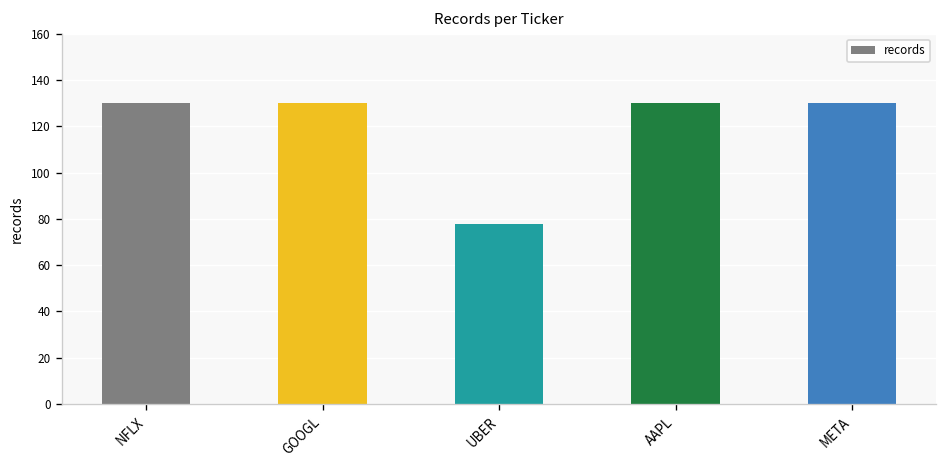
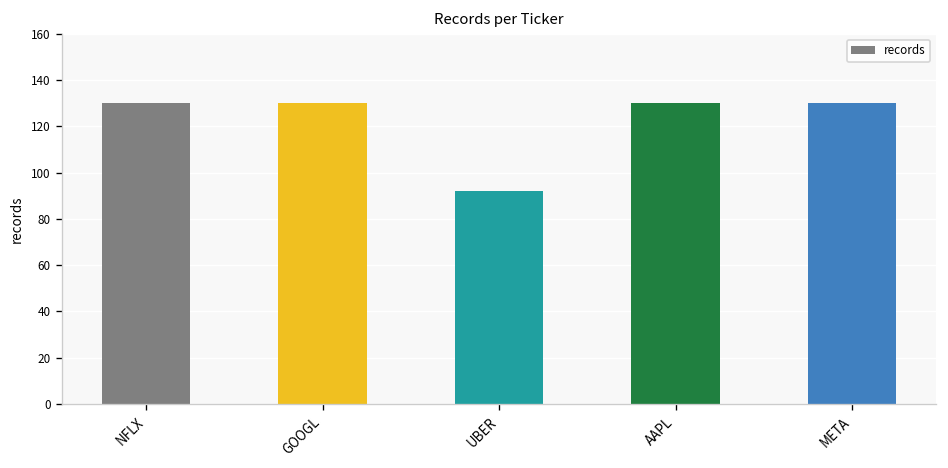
  {
    "NFLX": 130,
    "GOOGL": 130,
-   "UBER": 78,
+   "UBER": 92,
    "AAPL": 130,
    "META": 130
  }
